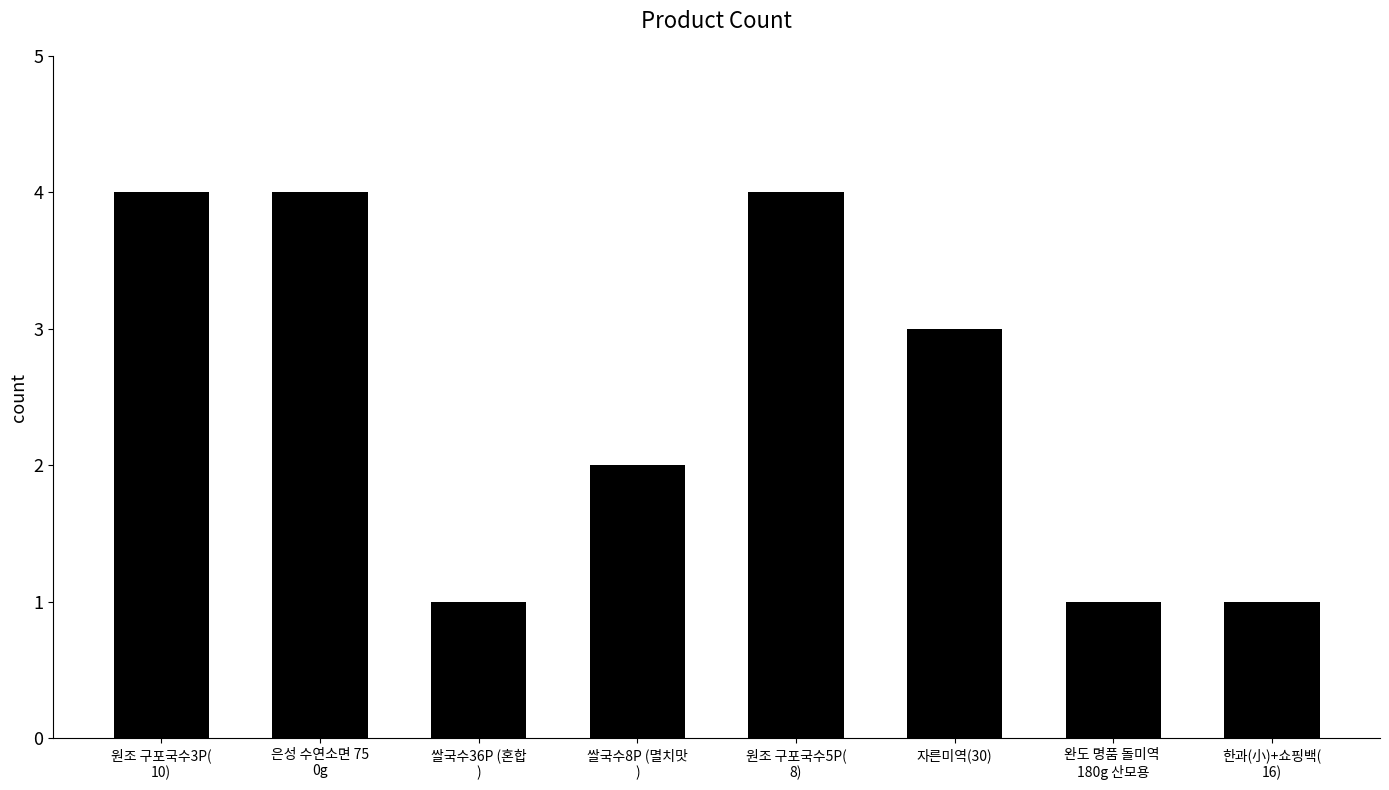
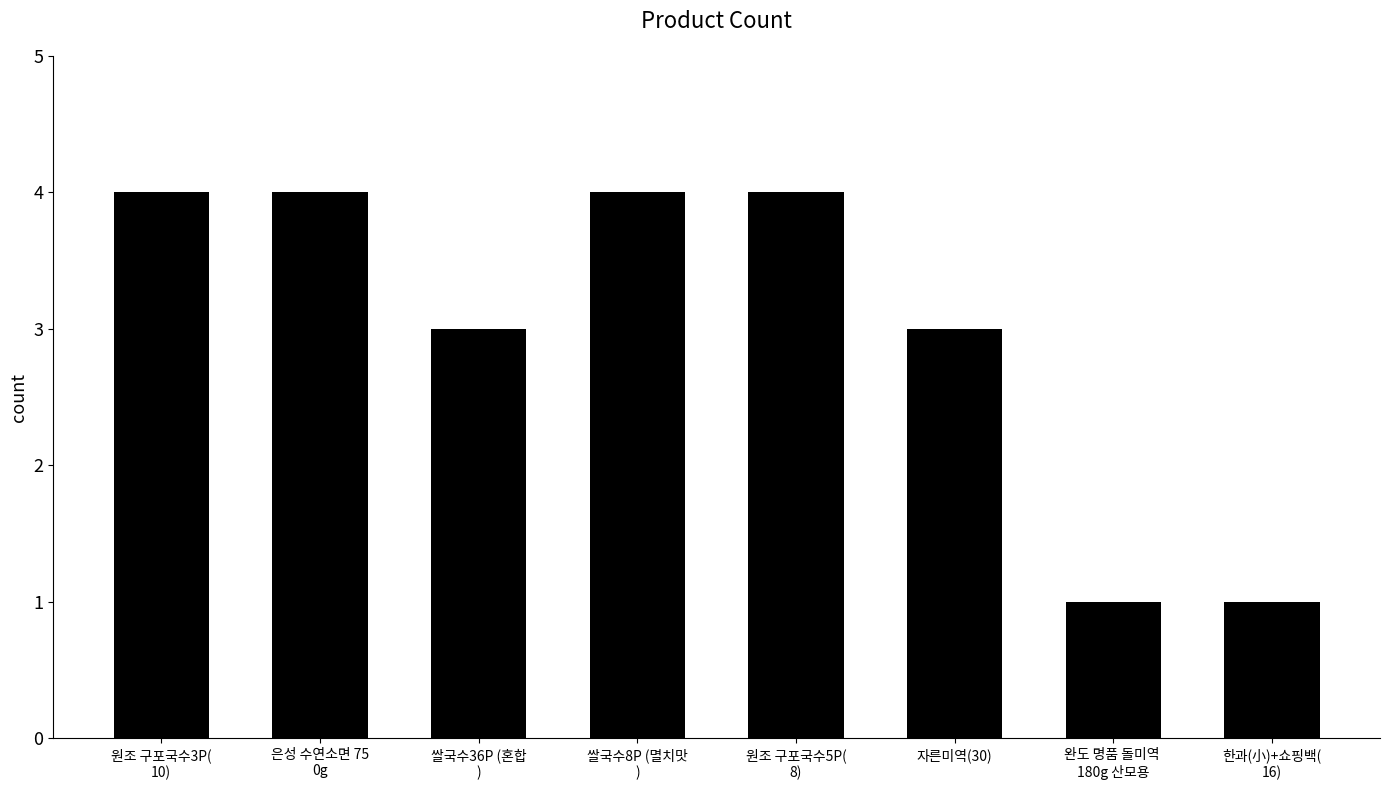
  {
    "원조 구포국수3P( 10)": 4,
    "은성 수연소면 75 0g": 4,
-   "쌀국수36P (혼합 )": 1,
-   "쌀국수8P (멸치맛 )": 2,
+   "쌀국수36P (혼합 )": 3,
+   "쌀국수8P (멸치맛 )": 4,
    "원조 구포국수5P( 8)": 4,
    "자른미역(30)": 3,
    "완도 명품 돌미역 180g 산모용": 1,
    "한과(小)+쇼핑백( 16)": 1
  }
